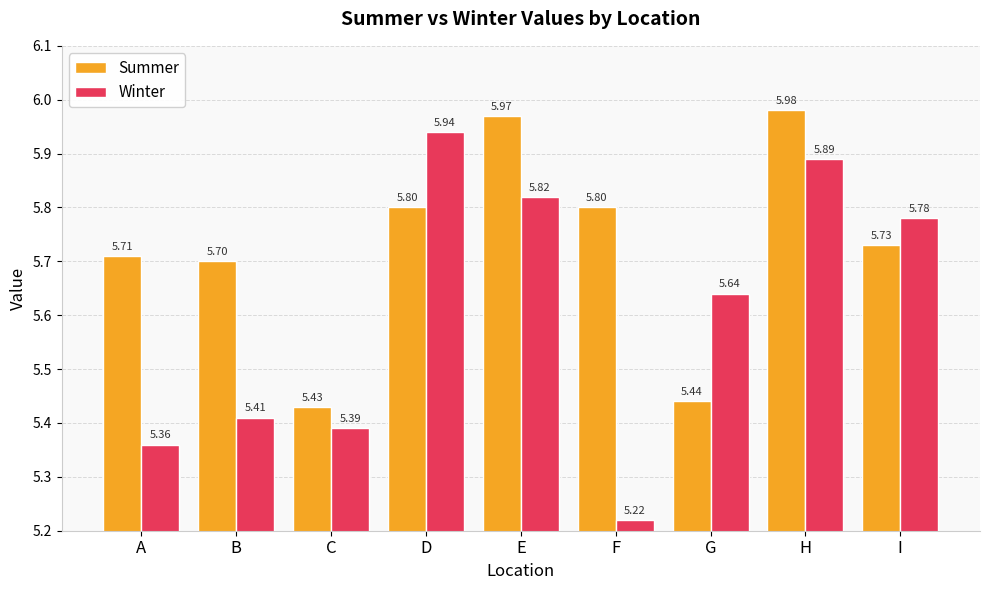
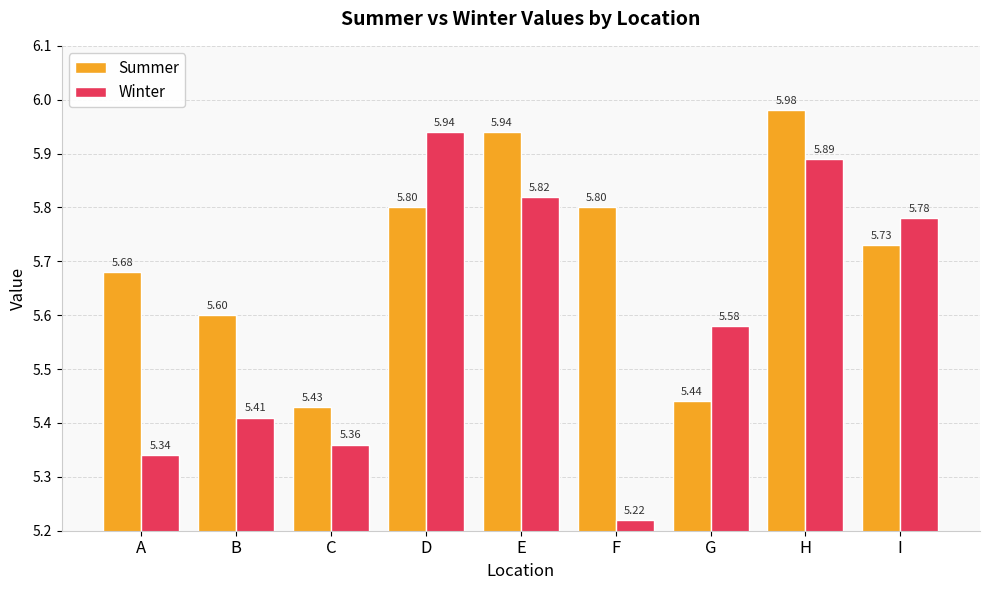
  {
    "Summer": {
-     "A": 5.71,
-     "B": 5.70,
+     "A": 5.68,
+     "B": 5.60,
      "C": 5.43,
      "D": 5.80,
-     "E": 5.97,
+     "E": 5.94,
      "F": 5.80,
      "G": 5.44,
      "H": 5.98,
      "I": 5.73
    },
    "Winter": {
-     "A": 5.36,
+     "A": 5.34,
      "B": 5.41,
-     "C": 5.39,
+     "C": 5.36,
      "D": 5.94,
      "E": 5.82,
      "F": 5.22,
-     "G": 5.64,
+     "G": 5.58,
      "H": 5.89,
      "I": 5.78
    }
  }
